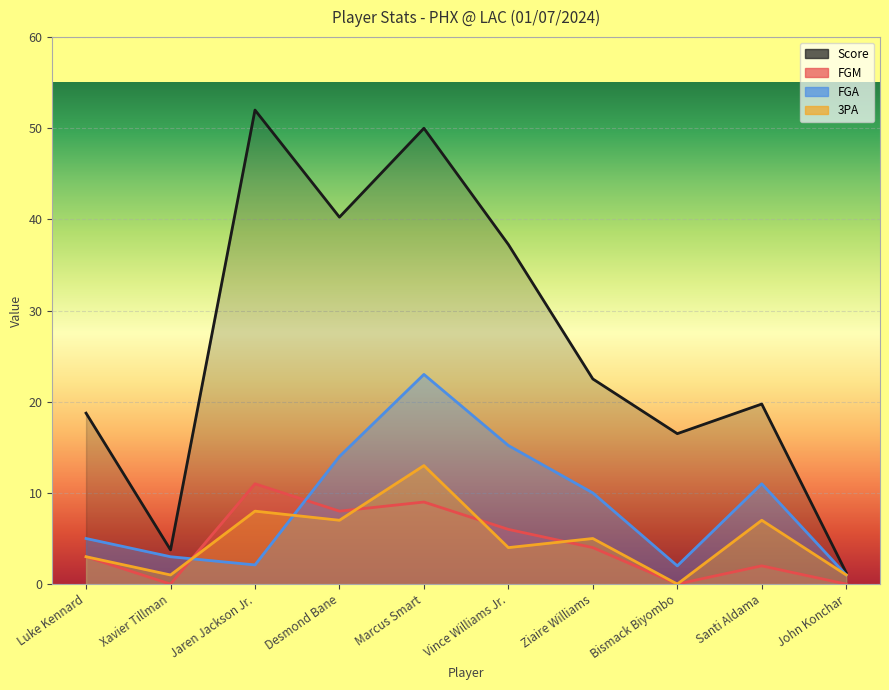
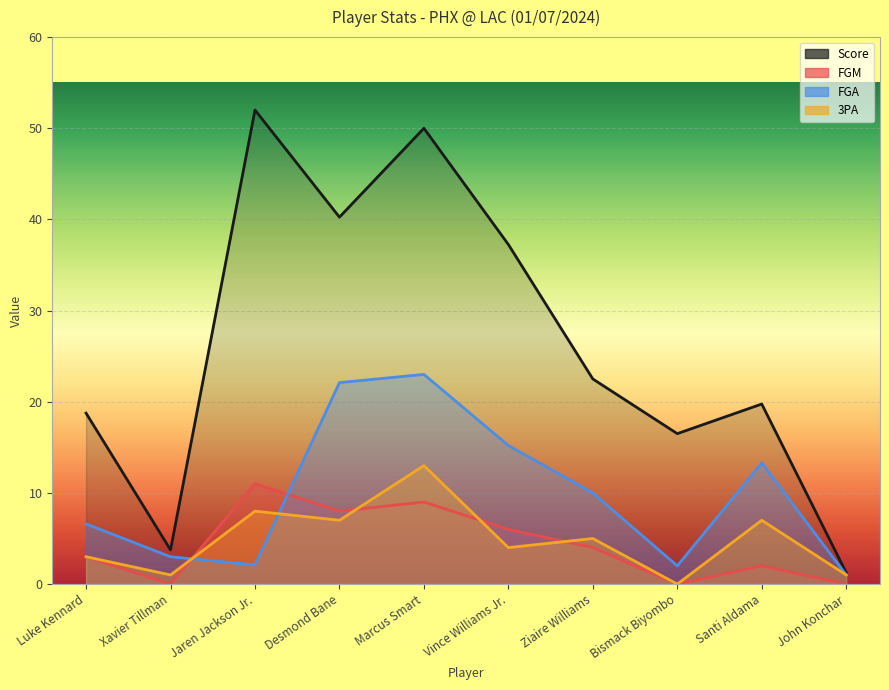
  {
    "FGA": {
-     "Luke Kennard": 5,
+     "Luke Kennard": 7,
      "Xavier Tillman": 3,
      "Jaren Jackson Jr.": 2,
-     "Desmond Bane": 14,
+     "Desmond Bane": 22,
      "Marcus Smart": 23,
      "Vince Williams Jr.": 15,
      "Ziaire Williams": 10,
      "Bismack Biyombo": 2,
-     "Santi Aldama": 11
+     "Santi Aldama": 13
    }
  }
